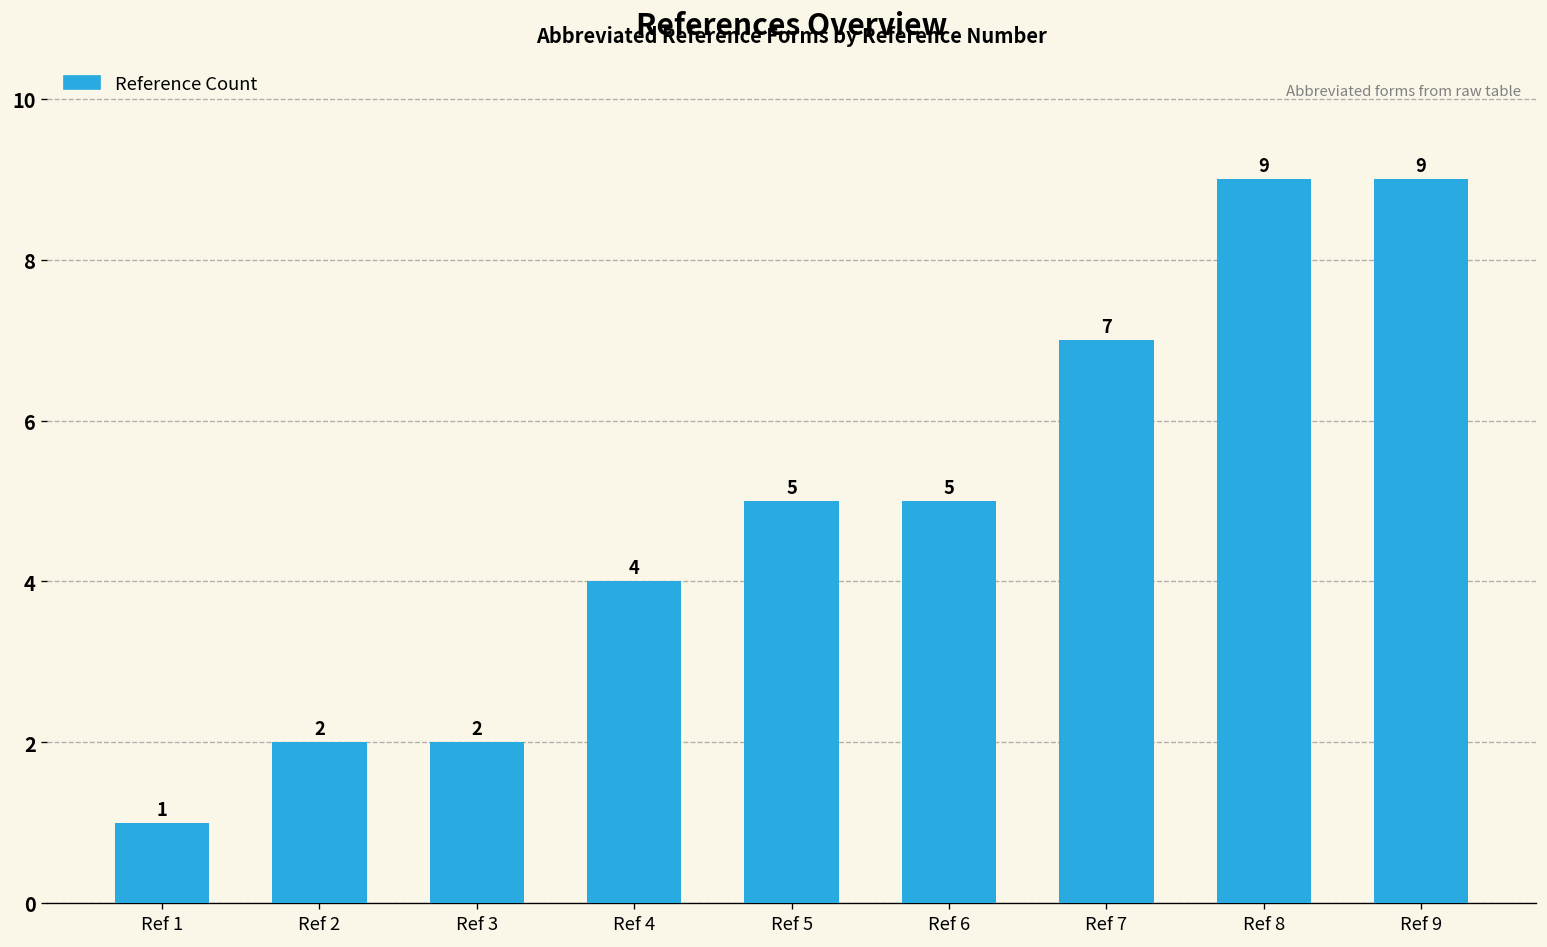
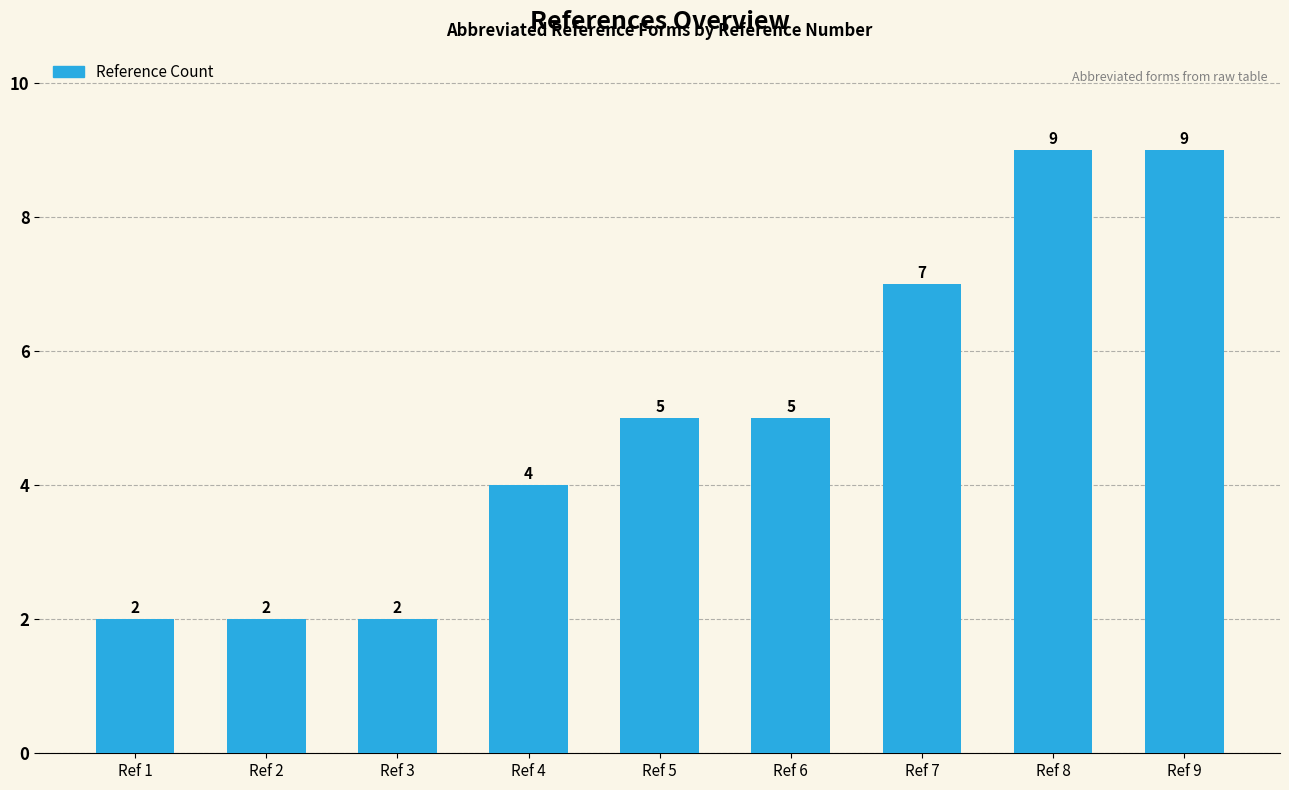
  {
-   "Ref 1": 1,
+   "Ref 1": 2,
    "Ref 2": 2,
    "Ref 3": 2,
    "Ref 4": 4,
    "Ref 5": 5,
    "Ref 6": 5,
    "Ref 7": 7,
    "Ref 8": 9,
    "Ref 9": 9
  }
